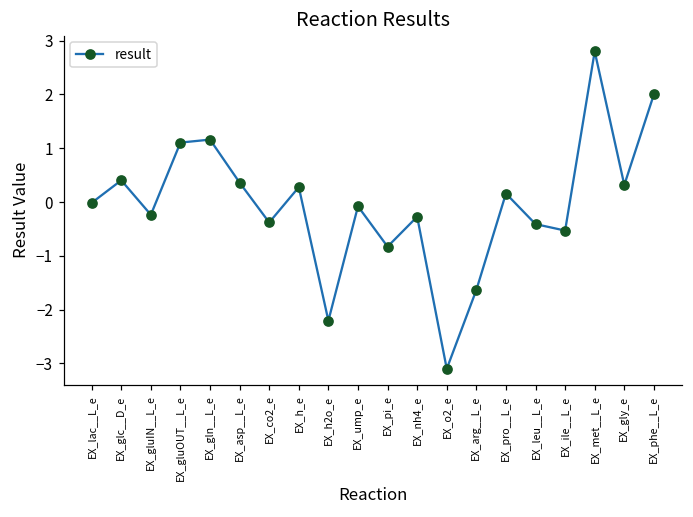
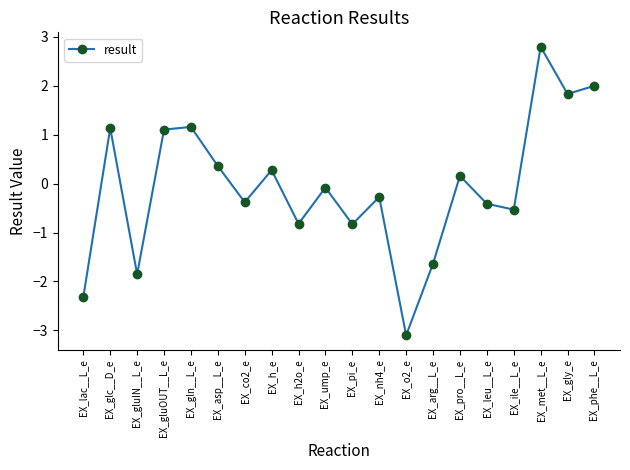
  {
-   "EX_lac__L_e": 0.0,
-   "EX_glc__D_e": 0.4,
-   "EX_gluIN__L_e": -0.2,
+   "EX_lac__L_e": -2.3,
+   "EX_glc__D_e": 1.1,
+   "EX_gluIN__L_e": -1.9,
    "EX_gluOUT__L_e": 1.1,
    "EX_gln__L_e": 1.2,
    "EX_asp__L_e": 0.4,
    "EX_co2_e": -0.4,
    "EX_h_e": 0.3,
-   "EX_h2o_e": -2.2,
+   "EX_h2o_e": -0.8,
    "EX_ump_e": -0.1,
    "EX_pi_e": -0.8,
    "EX_nh4_e": -0.3,
    "EX_o2_e": -3.1,
    "EX_arg__L_e": -1.6,
    "EX_pro__L_e": 0.2,
    "EX_leu__L_e": -0.4,
    "EX_ile__L_e": -0.5,
    "EX_met__L_e": 2.8,
-   "EX_gly_e": 0.3,
+   "EX_gly_e": 1.8,
    "EX_phe__L_e": 2.0
  }
